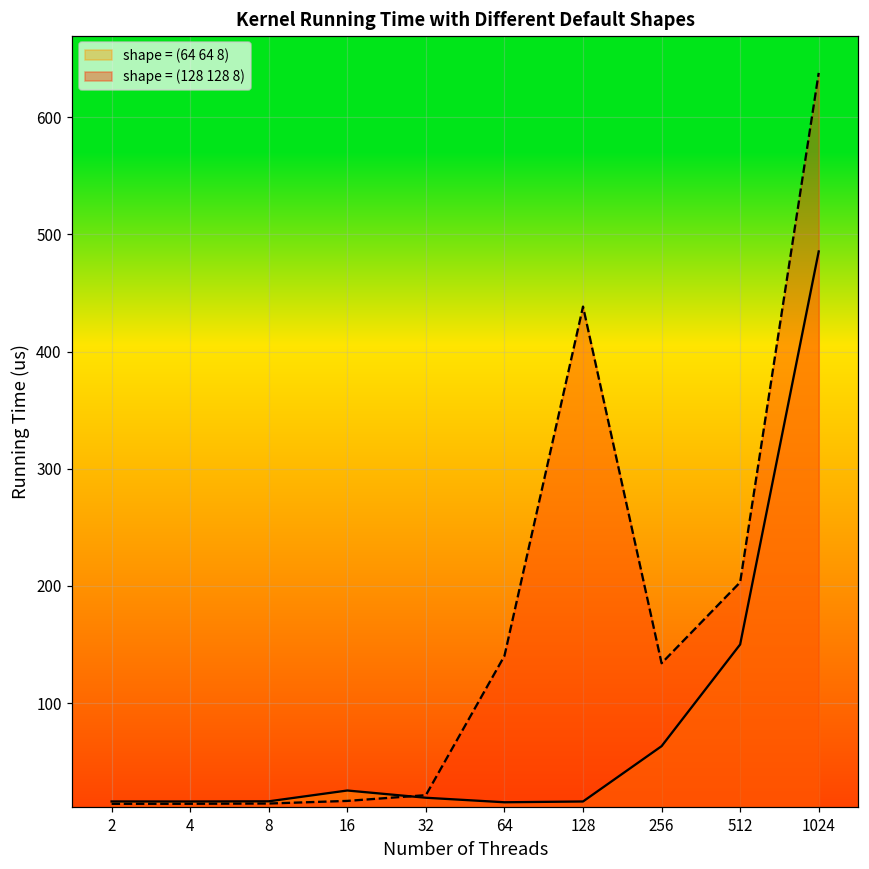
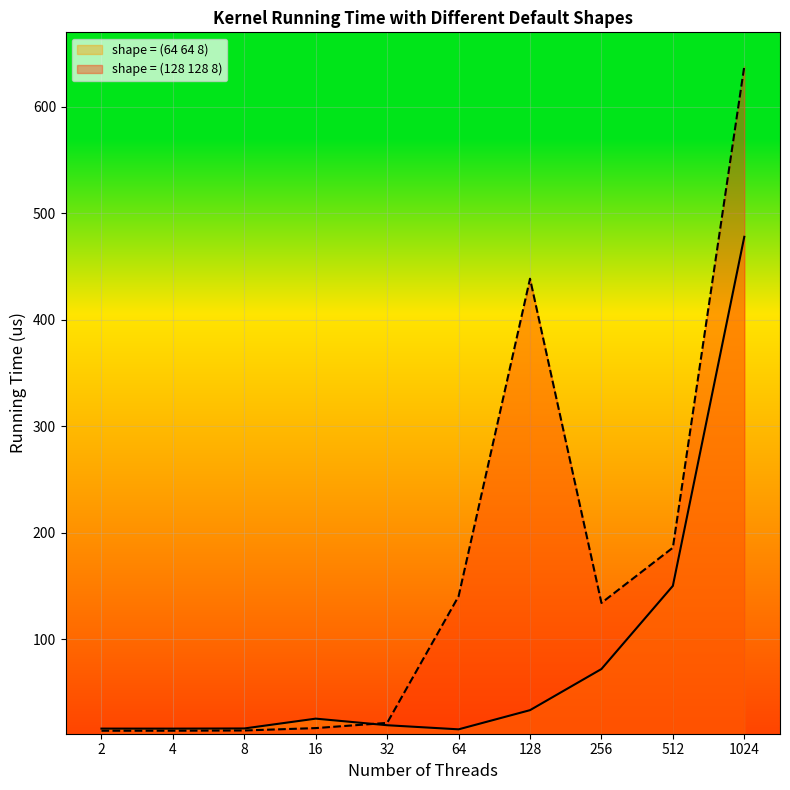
  {
    "shape = (64 64 8)": {
      "16": 25,
      "64": 15,
-     "128": 16,
-     "256": 63,
+     "128": 33,
+     "256": 72,
      "512": 150,
-     "1024": 485
+     "1024": 478
    },
    "shape = (128 128 8)": {
      "16": 16,
      "64": 140,
      "128": 438,
      "256": 134,
-     "512": 203,
+     "512": 186,
      "1024": 638
    }
  }
